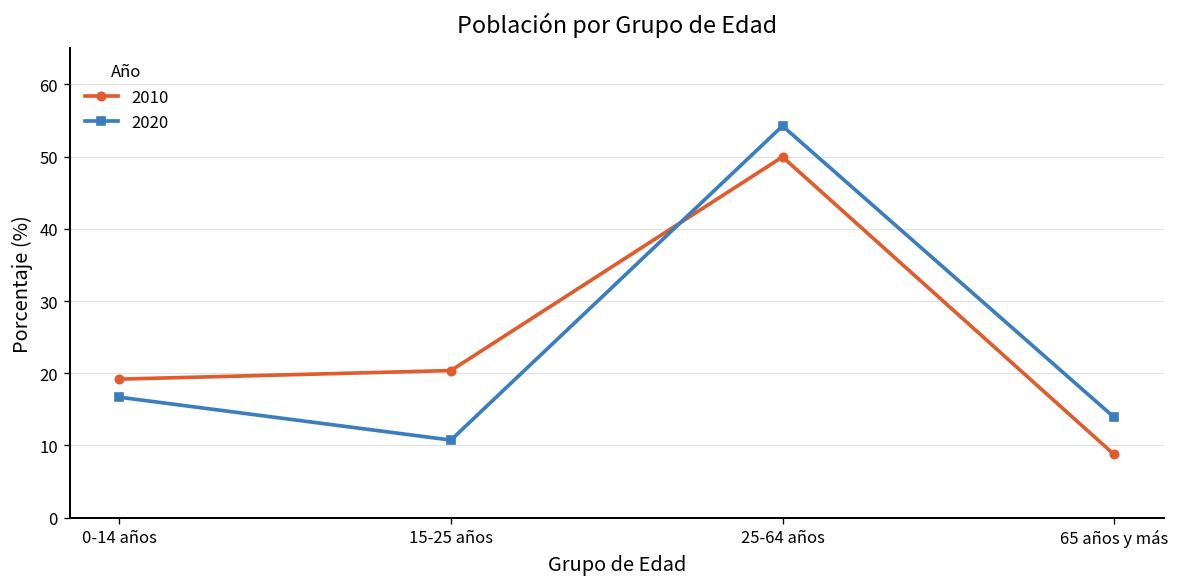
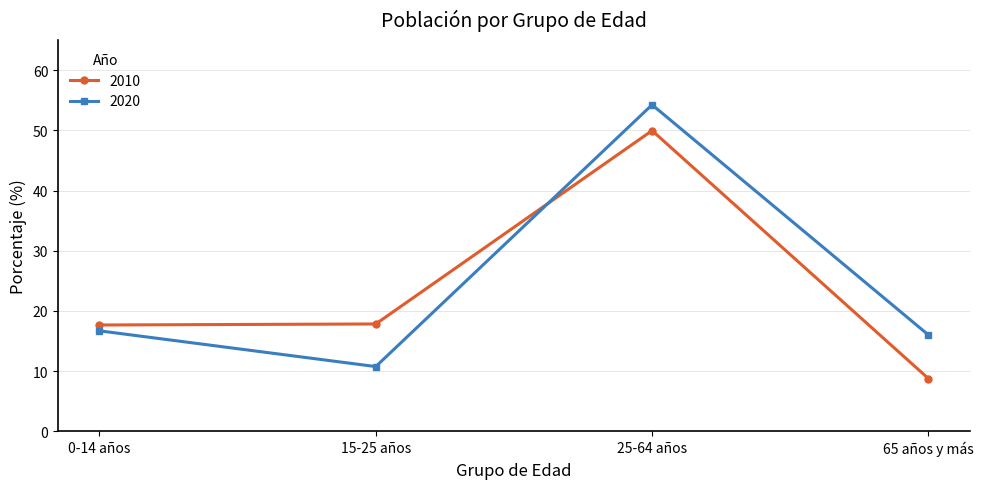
  {
    "2010": {
-     "0-14 años": 19,
-     "15-25 años": 20,
+     "0-14 años": 18,
+     "15-25 años": 18,
      "25-64 años": 50,
      "65 años y más": 9
    },
    "2020": {
      "0-14 años": 17,
      "15-25 años": 11,
      "25-64 años": 54,
-     "65 años y más": 14
+     "65 años y más": 16
    }
  }
